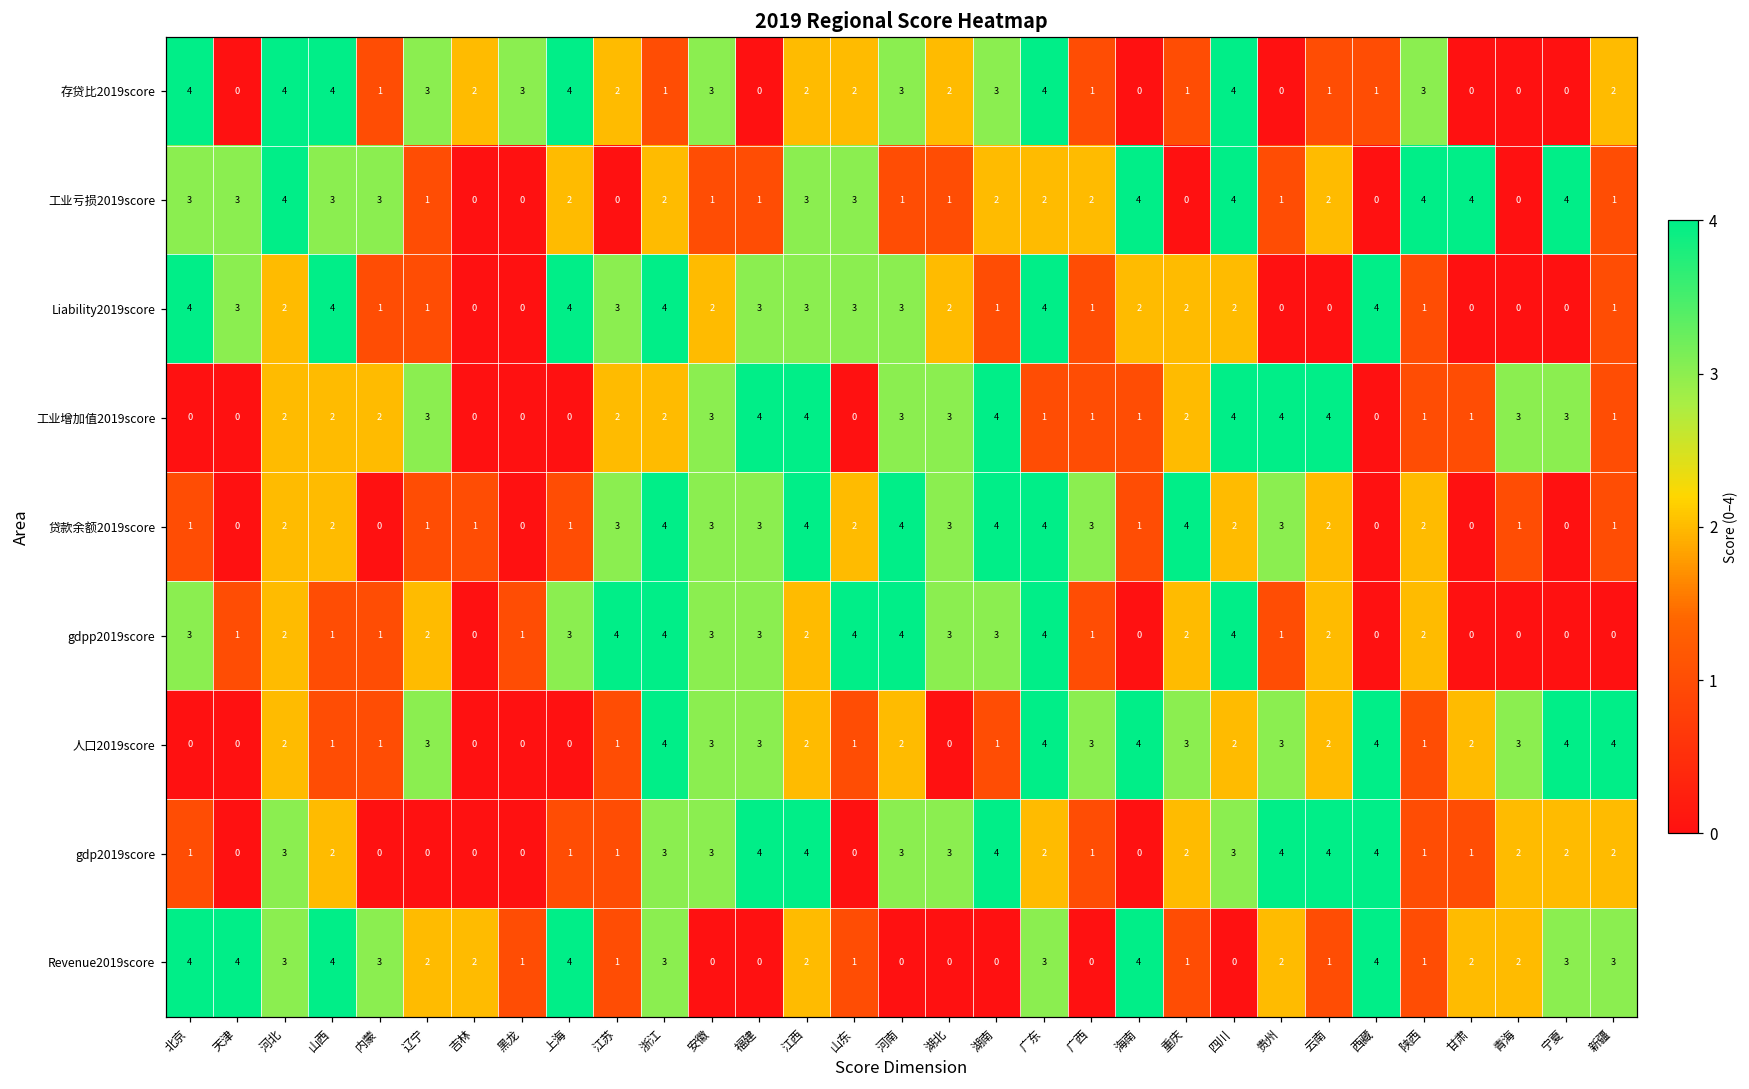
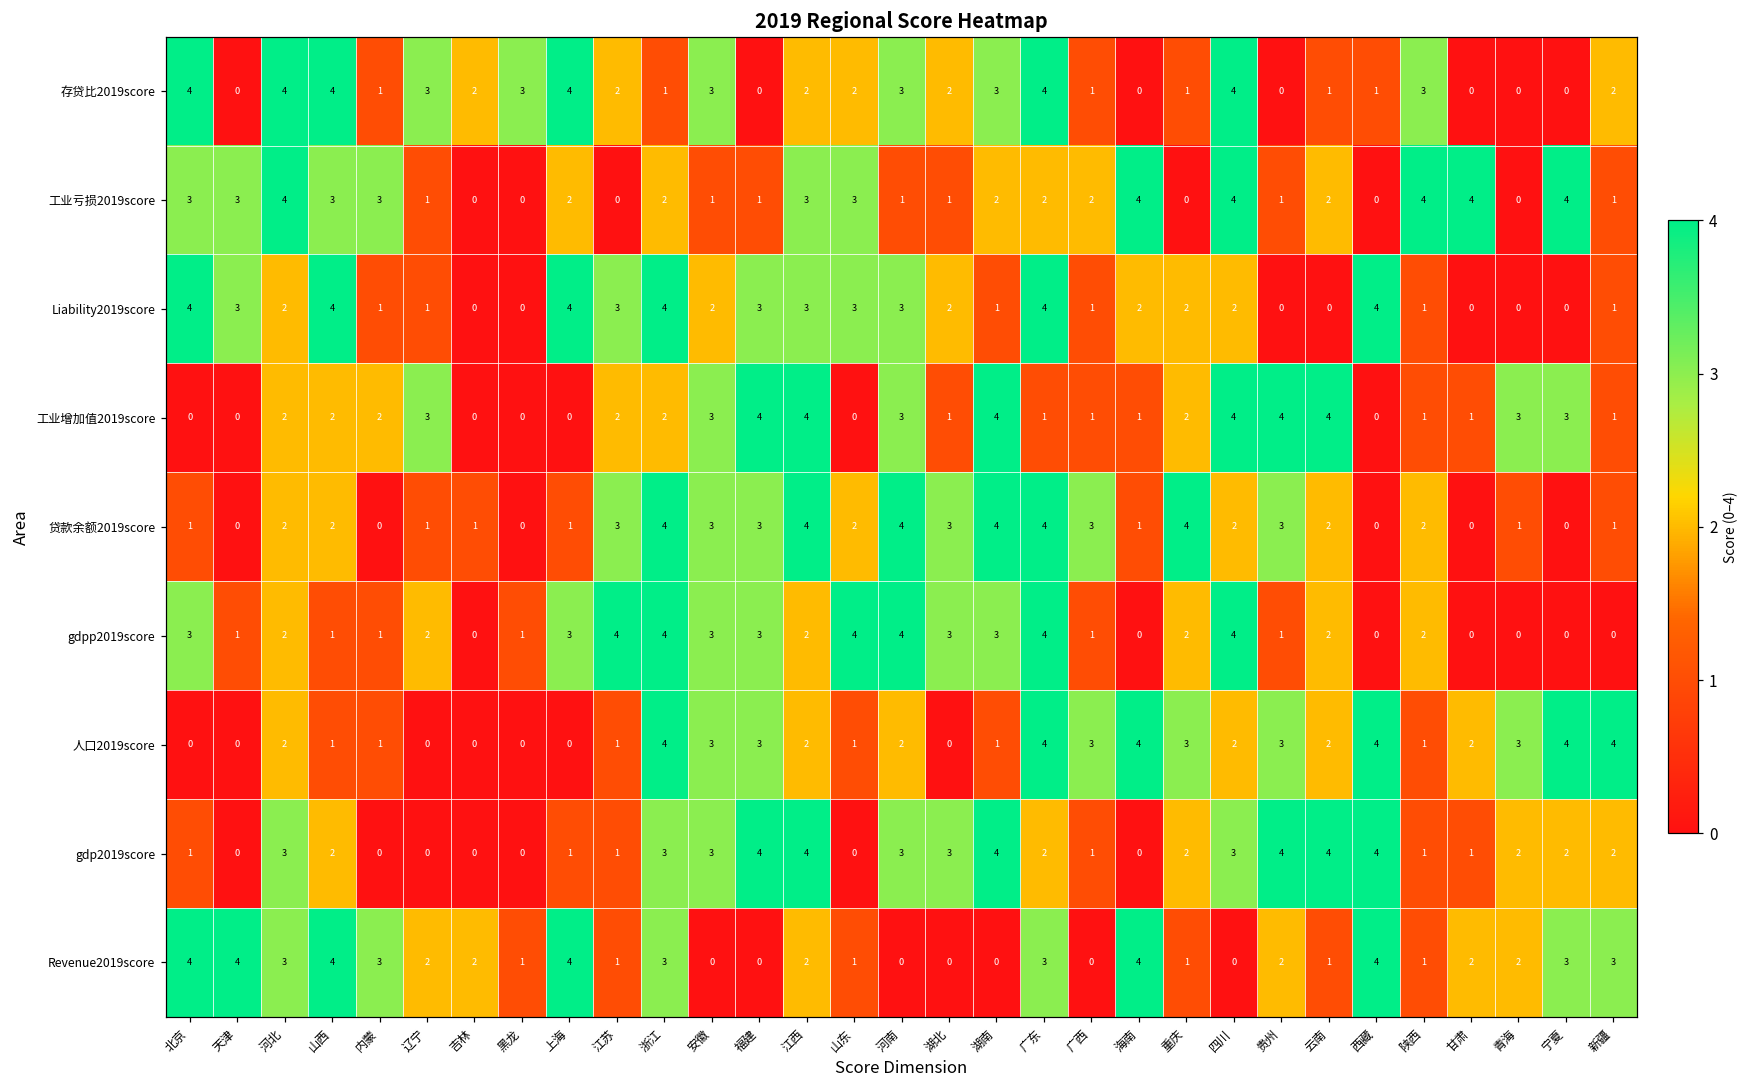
  {
    "工业增加值2019score": {
      "北京": 0,
      "天津": 0,
      "河北": 2,
      "山西": 2,
      "内蒙": 2,
      "辽宁": 3,
      "吉林": 0,
      "黑龙": 0,
      "上海": 0,
      "江苏": 2,
      "浙江": 2,
      "安徽": 3,
      "福建": 4,
      "江西": 4,
      "山东": 0,
      "河南": 3,
-     "湖北": 3,
+     "湖北": 1,
      "湖南": 4,
      "广东": 1,
      "广西": 1,
      "海南": 1,
      "重庆": 2,
      "四川": 4,
      "贵州": 4,
      "云南": 4,
      "西藏": 0,
      "陕西": 1,
      "甘肃": 1,
      "青海": 3,
      "宁夏": 3,
      "新疆": 1
    },
    "人口2019score": {
      "北京": 0,
      "天津": 0,
      "河北": 2,
      "山西": 1,
      "内蒙": 1,
-     "辽宁": 3,
+     "辽宁": 0,
      "吉林": 0,
      "黑龙": 0,
      "上海": 0,
      "江苏": 1,
      "浙江": 4,
      "安徽": 3,
      "福建": 3,
      "江西": 2,
      "山东": 1,
      "河南": 2,
      "湖北": 0,
      "湖南": 1,
      "广东": 4,
      "广西": 3,
      "海南": 4,
      "重庆": 3,
      "四川": 2,
      "贵州": 3,
      "云南": 2,
      "西藏": 4,
      "陕西": 1,
      "甘肃": 2,
      "青海": 3,
      "宁夏": 4,
      "新疆": 4
    }
  }
